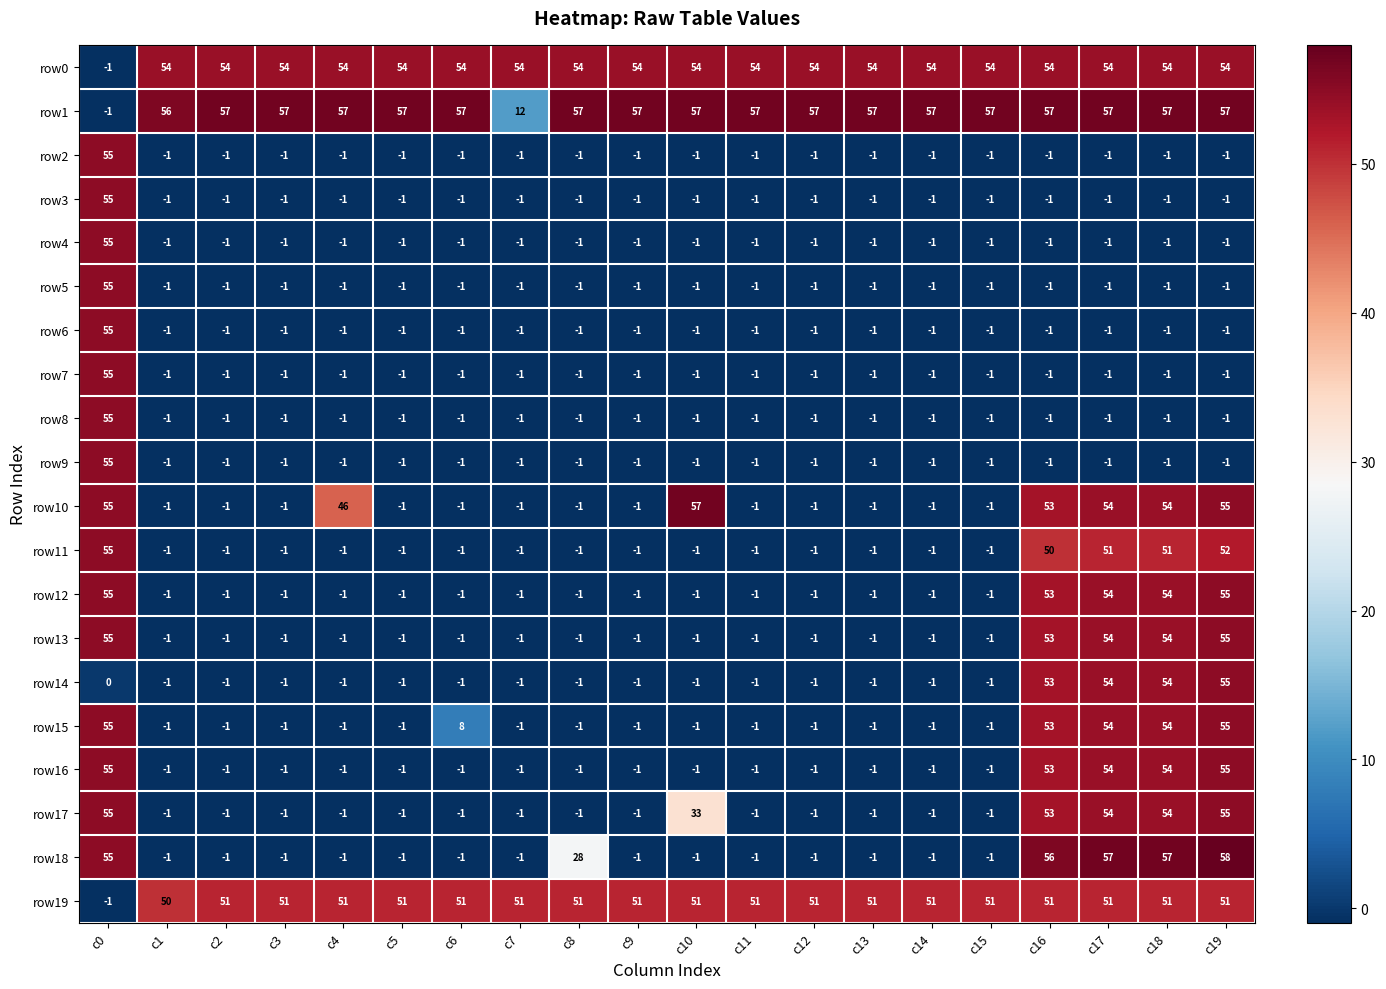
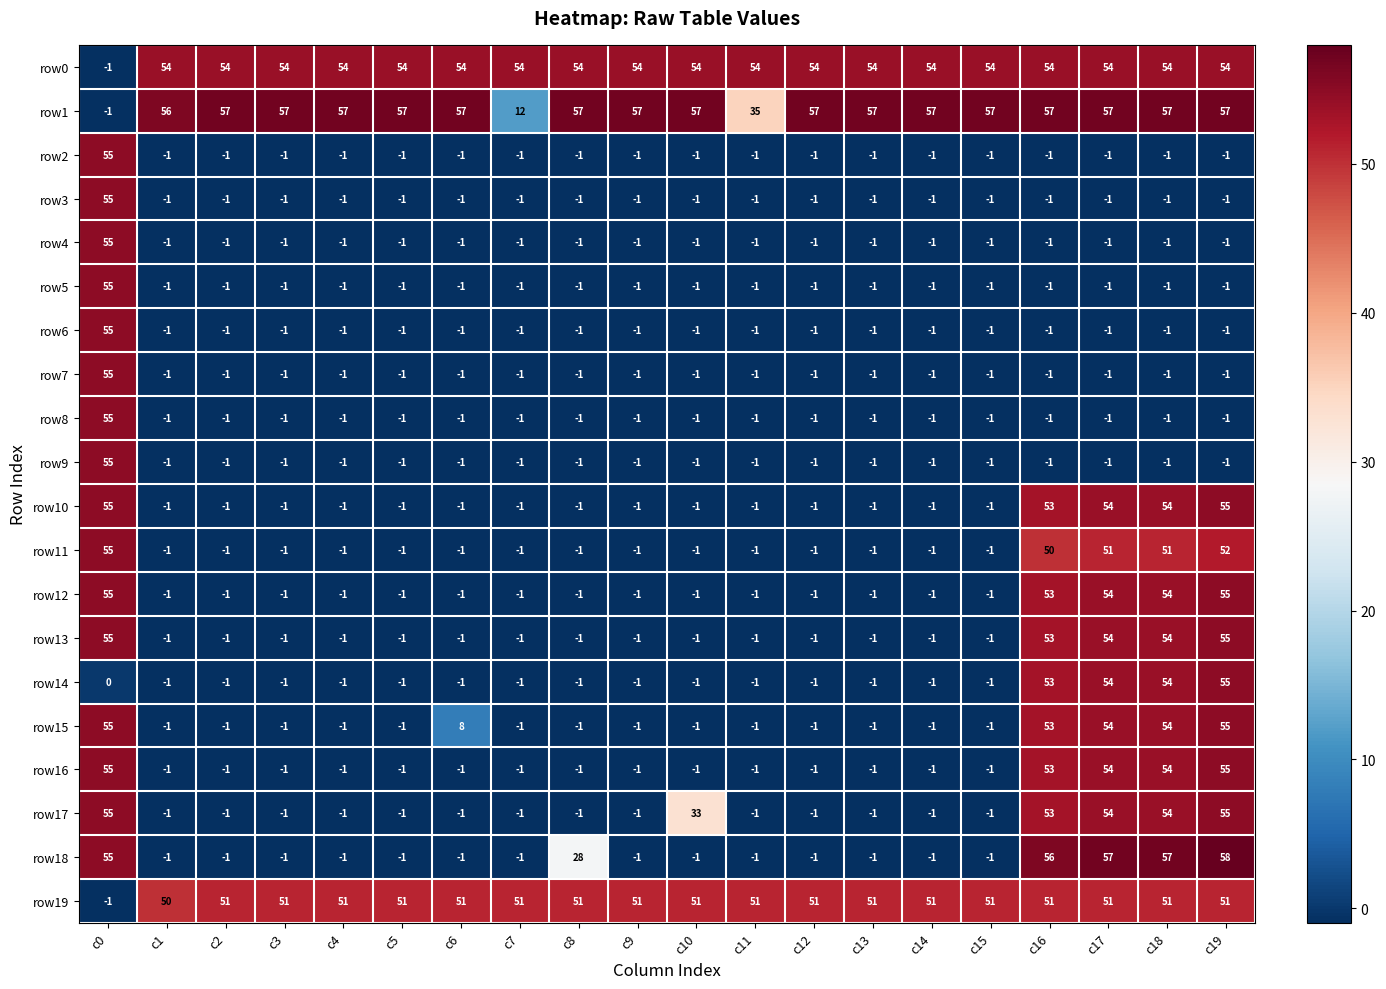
  {
    "row1": {
      "c0": -1,
      "c1": 56,
      "c2": 57,
      "c3": 57,
      "c4": 57,
      "c5": 57,
      "c6": 57,
      "c7": 12,
      "c8": 57,
      "c9": 57,
      "c10": 57,
-     "c11": 57,
+     "c11": 35,
      "c12": 57,
      "c13": 57,
      "c14": 57,
      "c15": 57,
      "c16": 57,
      "c17": 57,
      "c18": 57,
      "c19": 57
    },
    "row10": {
      "c0": 55,
      "c1": -1,
      "c2": -1,
      "c3": -1,
-     "c4": 46,
+     "c4": -1,
      "c5": -1,
      "c6": -1,
      "c7": -1,
      "c8": -1,
      "c9": -1,
-     "c10": 57,
+     "c10": -1,
      "c11": -1,
      "c12": -1,
      "c13": -1,
      "c14": -1,
      "c15": -1,
      "c16": 53,
      "c17": 54,
      "c18": 54,
      "c19": 55
    }
  }
